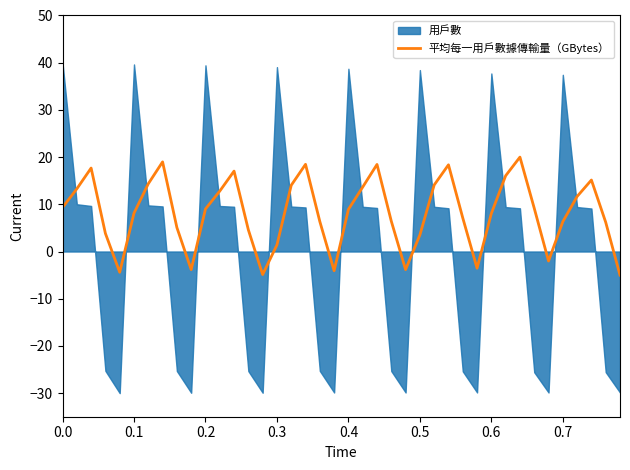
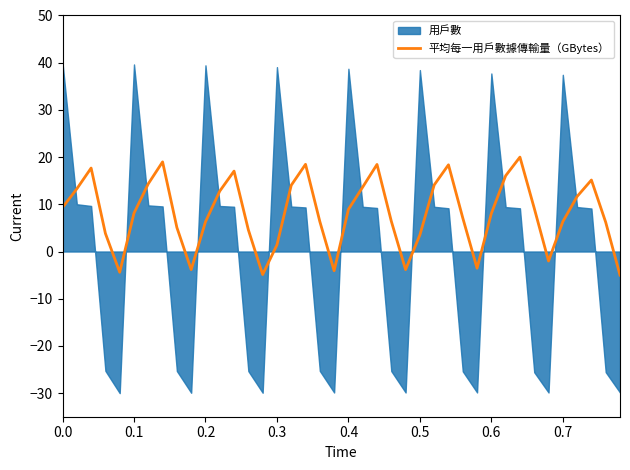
  {
    "平均每一用戶數據傳輸量（GBytes）": {
      "0.0": 9,
      "0.1": 8,
-     "0.2": 9,
+     "0.2": 6,
      "0.3": 1,
      "0.4": 9,
      "0.5": 4,
      "0.6": 8,
      "0.7": 6
    },
    "用戶數": {
      "0.0": 40,
      "0.1": 40,
      "0.2": 39,
      "0.3": 39,
      "0.4": 39,
      "0.5": 38,
      "0.6": 38,
      "0.7": 37
    }
  }
